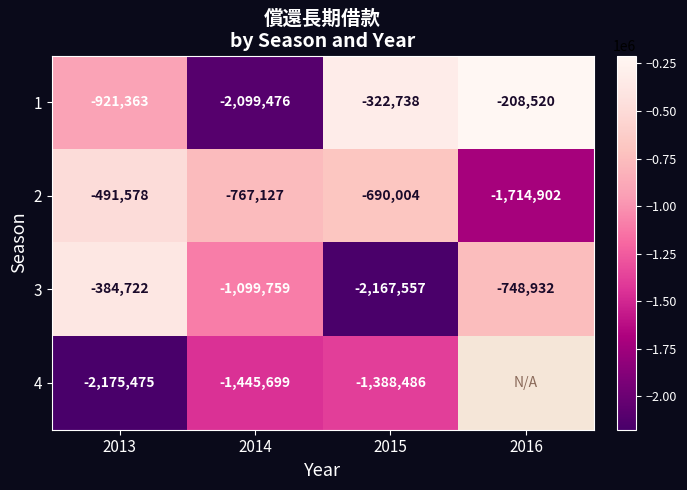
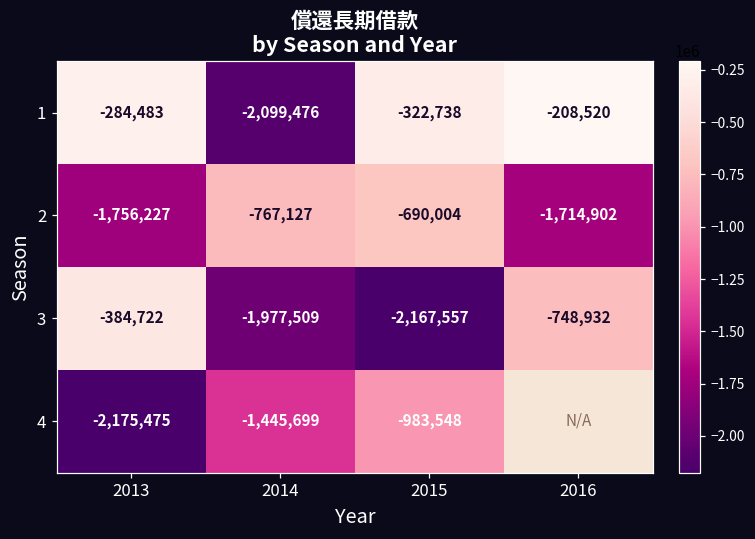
  {
    "1": {
-     "2013": "-921,363",
+     "2013": "-284,483",
      "2014": "-2,099,476",
      "2015": "-322,738",
      "2016": "-208,520"
    },
    "2": {
-     "2013": "-491,578",
+     "2013": "-1,756,227",
      "2014": "-767,127",
      "2015": "-690,004",
      "2016": "-1,714,902"
    },
    "3": {
      "2013": "-384,722",
-     "2014": "-1,099,759",
+     "2014": "-1,977,509",
      "2015": "-2,167,557",
      "2016": "-748,932"
    },
    "4": {
      "2013": "-2,175,475",
      "2014": "-1,445,699",
-     "2015": "-1,388,486"
+     "2015": "-983,548"
    }
  }
